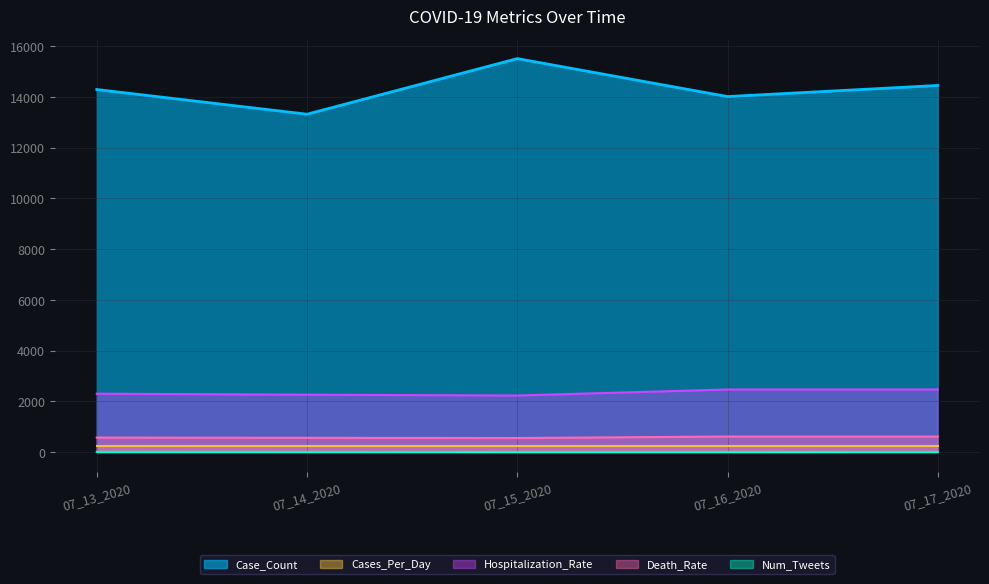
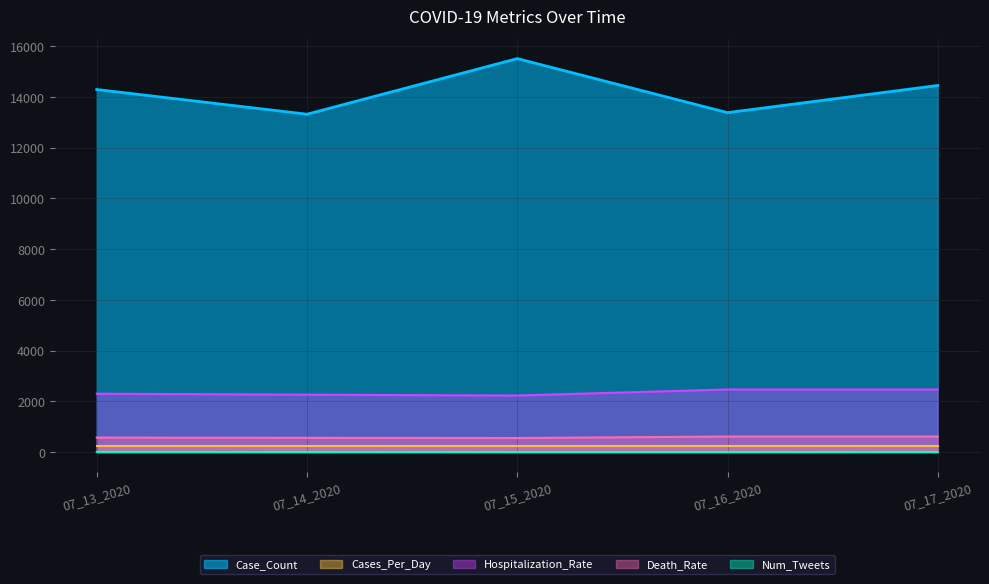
  {
    "Case_Count": {
      "07_13_2020": 14300,
      "07_14_2020": 13300,
      "07_15_2020": 15500,
-     "07_16_2020": 14000,
+     "07_16_2020": 13400,
      "07_17_2020": 14500
    },
    "Cases_Per_Day": {
      "07_13_2020": 200,
      "07_14_2020": 200,
      "07_15_2020": 200,
      "07_16_2020": 200,
      "07_17_2020": 200
    },
    "Num_Tweets": {
      "07_13_2020": 0,
      "07_14_2020": 0,
      "07_15_2020": 0,
      "07_16_2020": 0,
      "07_17_2020": 0
    }
  }
